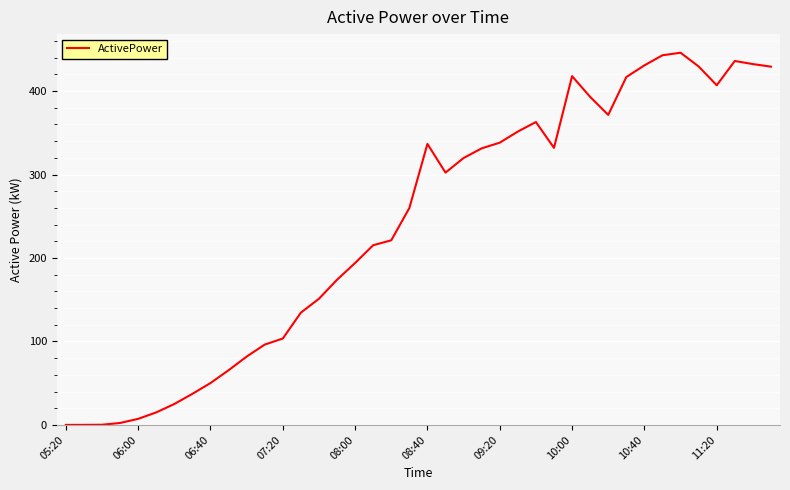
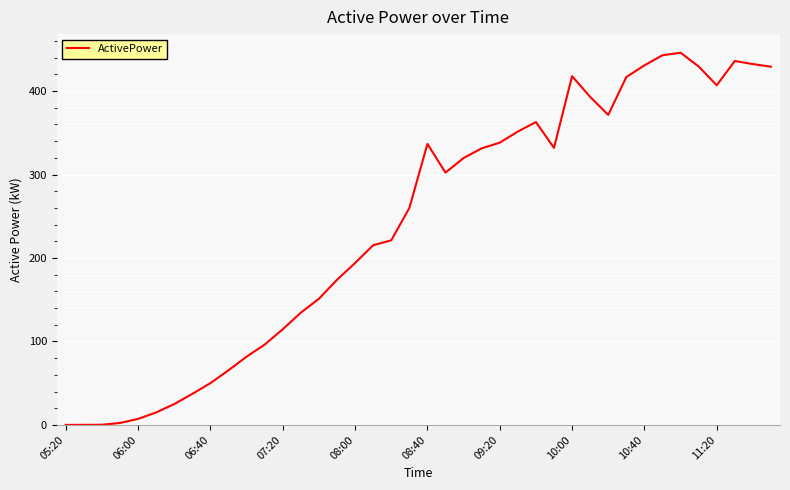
  {
    "05:20": 0,
    "06:00": 10,
    "06:40": 50,
-   "07:20": 100,
+   "07:20": 110,
    "08:00": 190,
    "08:40": 340,
    "09:20": 340,
    "10:00": 420,
    "10:40": 430,
    "11:20": 410
  }
